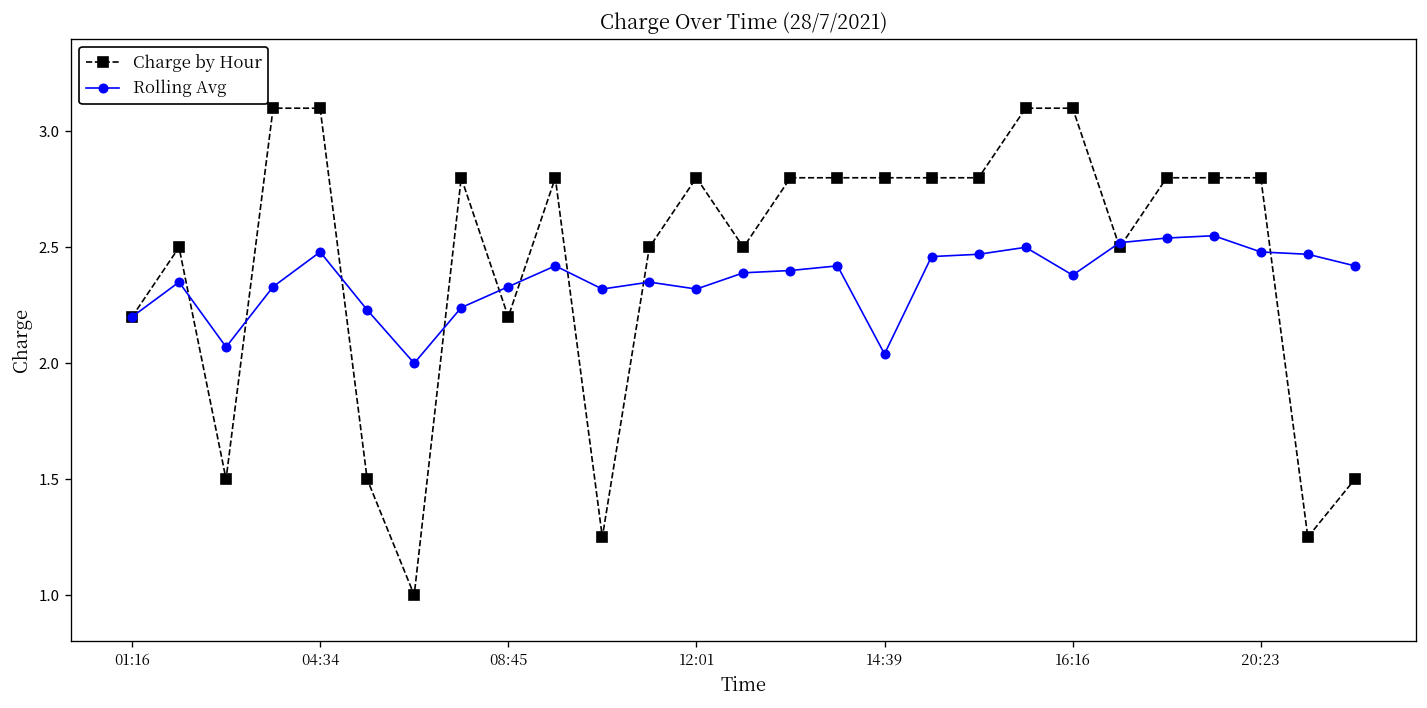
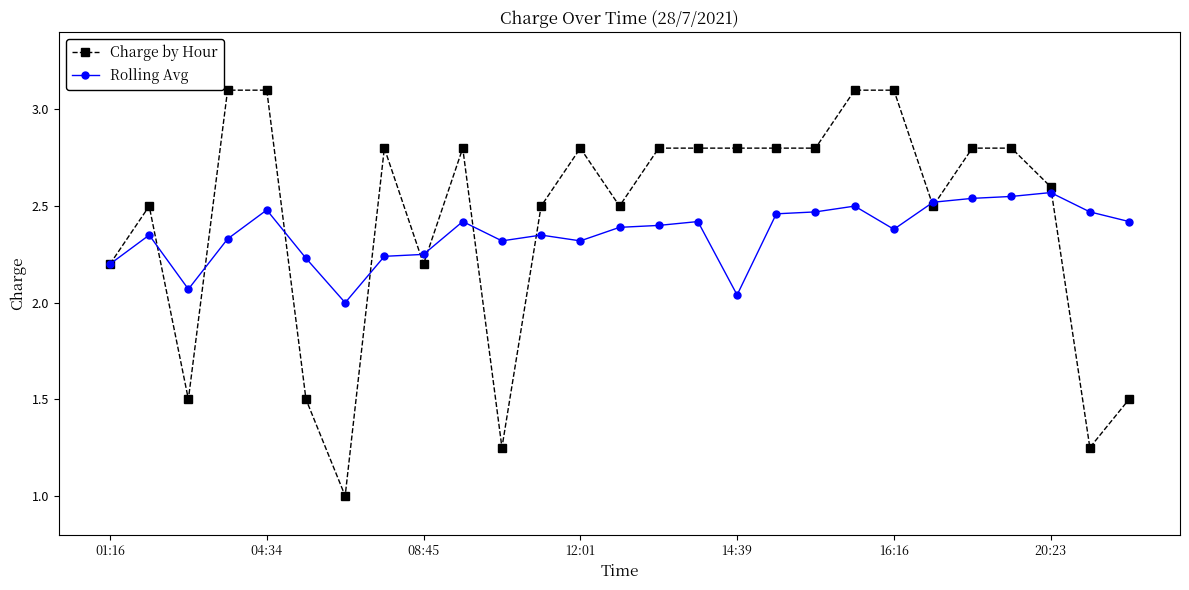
  {
    "Charge by Hour": {
      "04:34": 3.1,
      "08:45": 2.2,
      "12:01": 2.8,
      "14:39": 2.8,
      "16:16": 3.1,
-     "20:23": 2.8
+     "20:23": 2.6
    },
    "Rolling Avg": {
      "04:34": 2.48,
-     "08:45": 2.33,
+     "08:45": 2.25,
      "12:01": 2.32,
      "14:39": 2.04,
      "16:16": 2.38,
-     "20:23": 2.48
+     "20:23": 2.57
    }
  }
